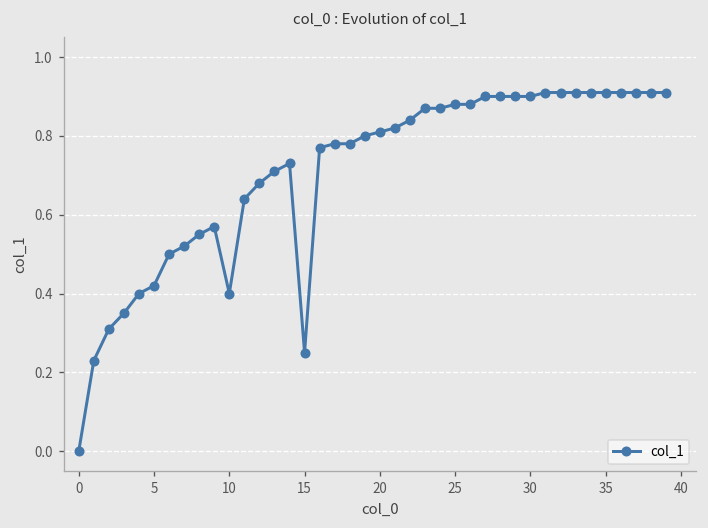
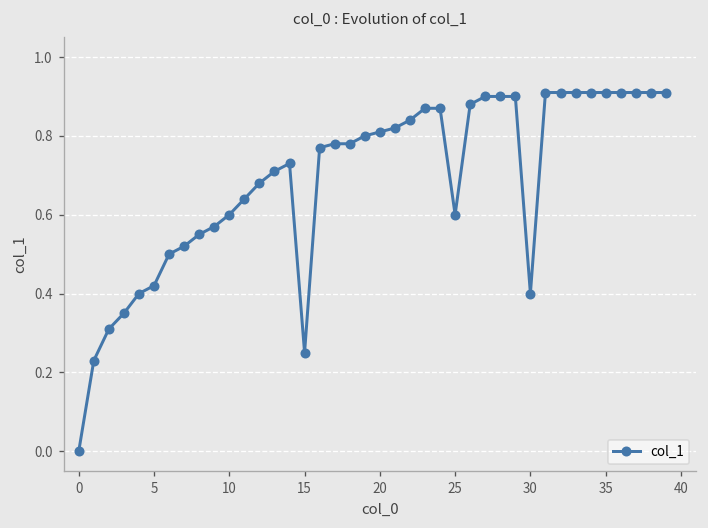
  {
    "0": 0.00,
    "5": 0.42,
-   "10": 0.4,
+   "10": 0.6,
    "15": 0.25,
    "20": 0.81,
-   "25": 0.88,
-   "30": 0.9,
+   "25": 0.60,
+   "30": 0.4,
    "35": 0.91
  }
